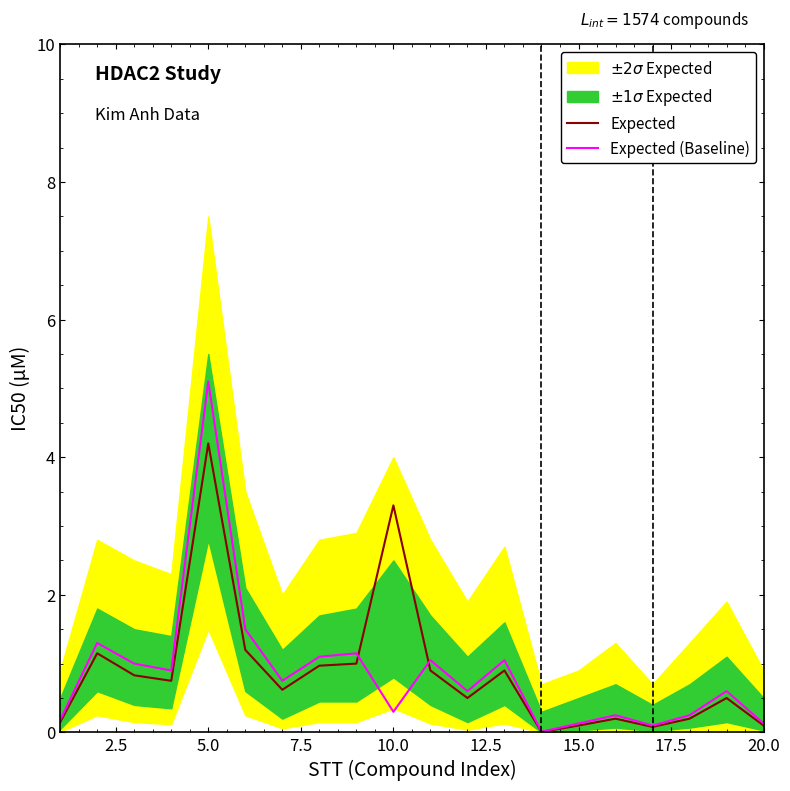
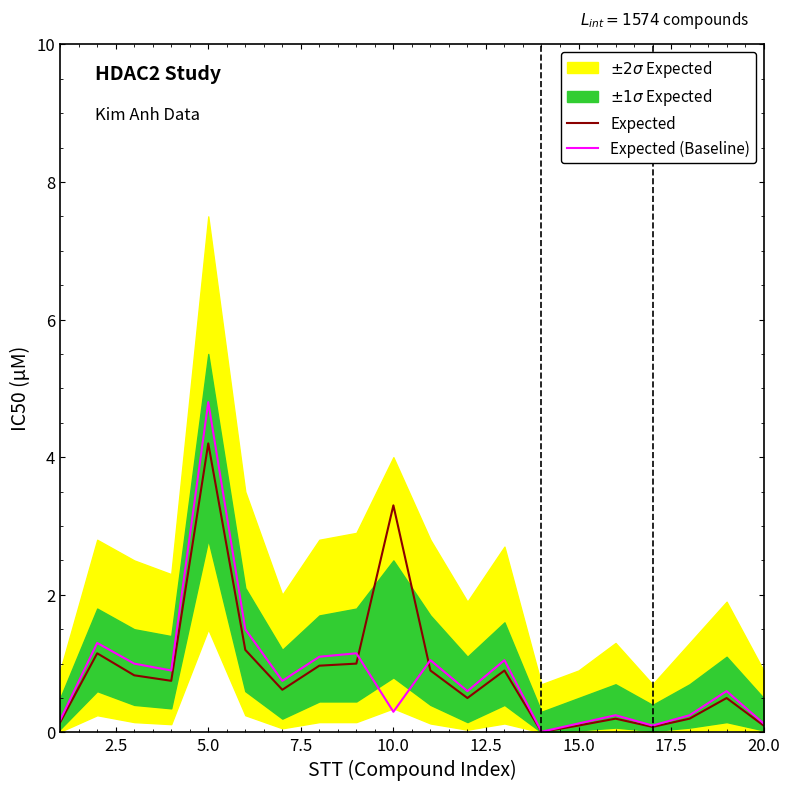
  {
    "Expected": {
      "5.0": 4.2,
      "10.0": 3.3
    },
    "Expected (Baseline)": {
-     "5.0": 5.1,
+     "5.0": 4.8,
      "10.0": 0.3
    }
  }
